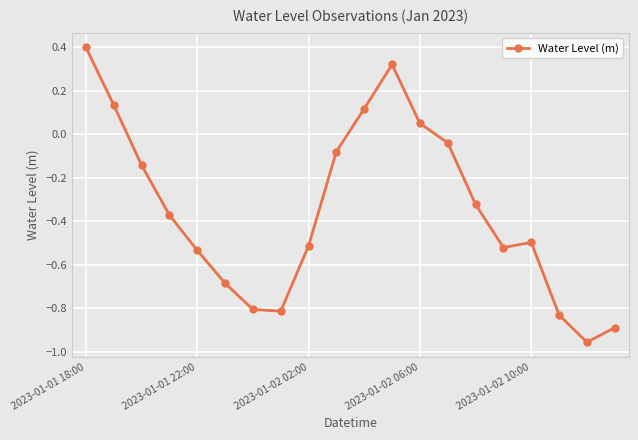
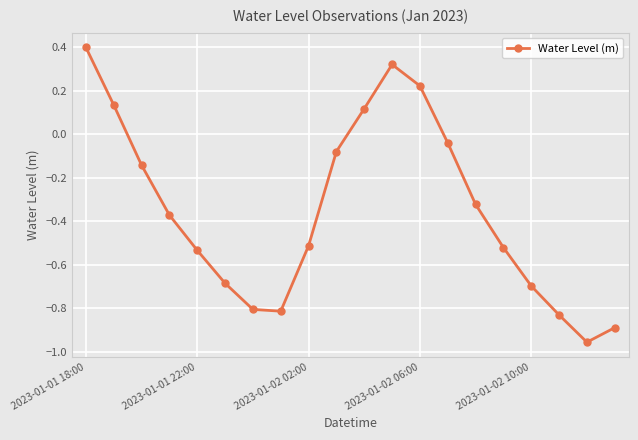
  {
    "2023-01-01 18:00": 0.40,
    "2023-01-01 22:00": -0.53,
    "2023-01-02 02:00": -0.51,
-   "2023-01-02 06:00": 0.05,
-   "2023-01-02 10:00": -0.50
+   "2023-01-02 06:00": 0.22,
+   "2023-01-02 10:00": -0.70
  }
